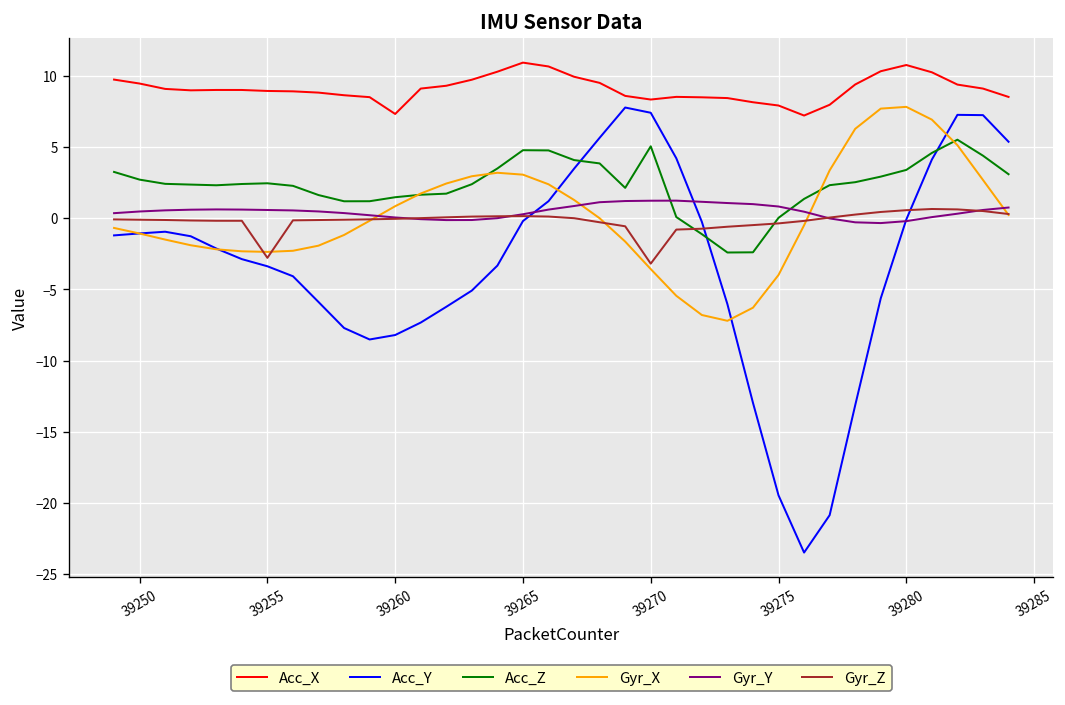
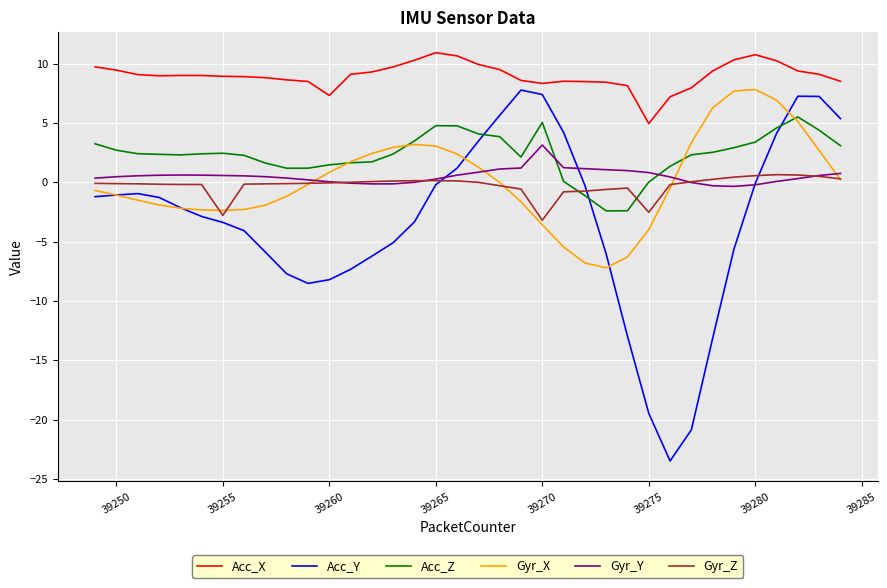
  {
    "Acc_X": {
      "39250": 9.5,
      "39255": 8.9,
      "39260": 7.3,
      "39265": 10.9,
      "39270": 8.3,
-     "39275": 7.9,
+     "39275": 5.0,
      "39280": 10.8
    },
    "Acc_Y": {
      "39255": -3.4,
      "39260": -8.2,
      "39265": -0.2,
      "39270": 7.4,
      "39275": -19.5
    },
    "Acc_Z": {
      "39250": 2.7,
      "39255": 2.5,
      "39260": 1.5,
      "39265": 4.8,
      "39270": 5.1,
      "39275": 0.0,
      "39280": 3.4
    },
    "Gyr_X": {
      "39255": -2.4,
      "39260": 0.8,
      "39265": 3.1,
      "39270": -3.6,
      "39275": -4.0,
      "39280": 7.8
    },
    "Gyr_Y": {
      "39250": 0.5,
      "39255": 0.6,
-     "39270": 1.2,
+     "39270": 3.1,
      "39275": 0.8
    },
    "Gyr_Z": {
      "39250": -0.1,
      "39255": -2.8,
      "39270": -3.2,
-     "39275": -0.4,
+     "39275": -2.5,
      "39280": 0.6
    }
  }
